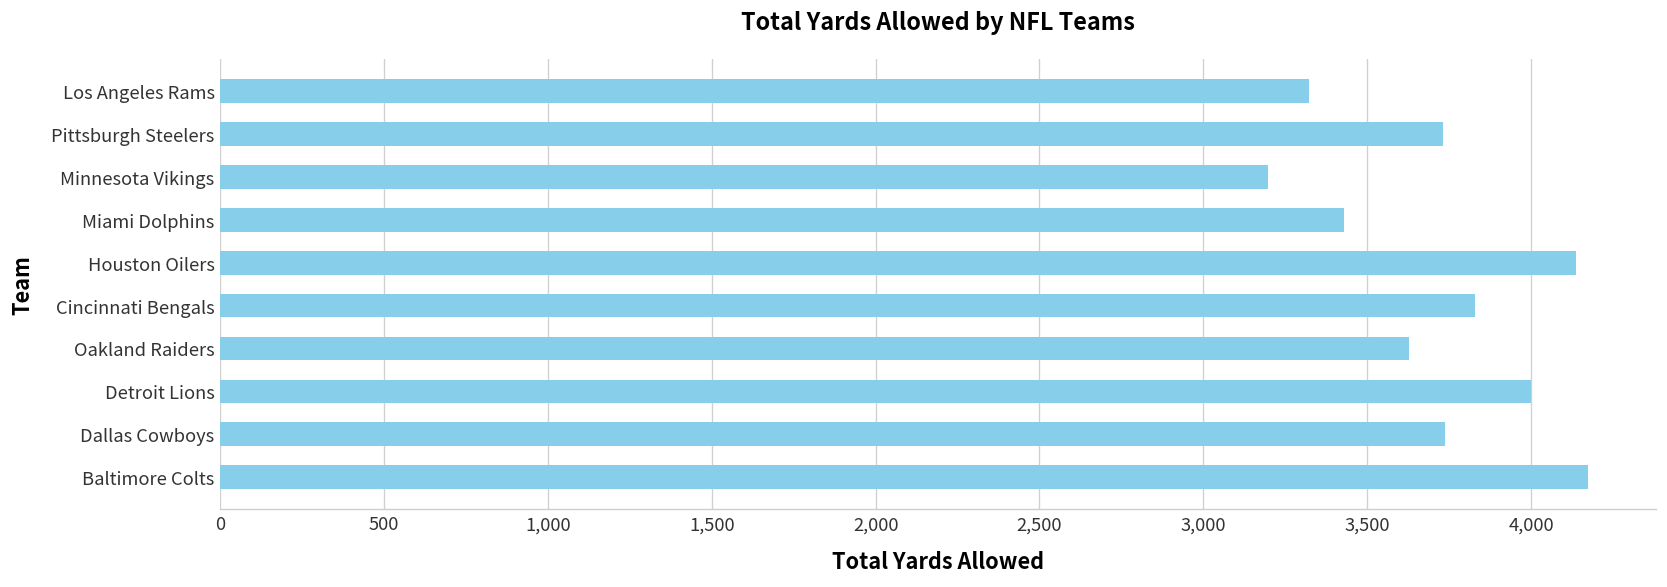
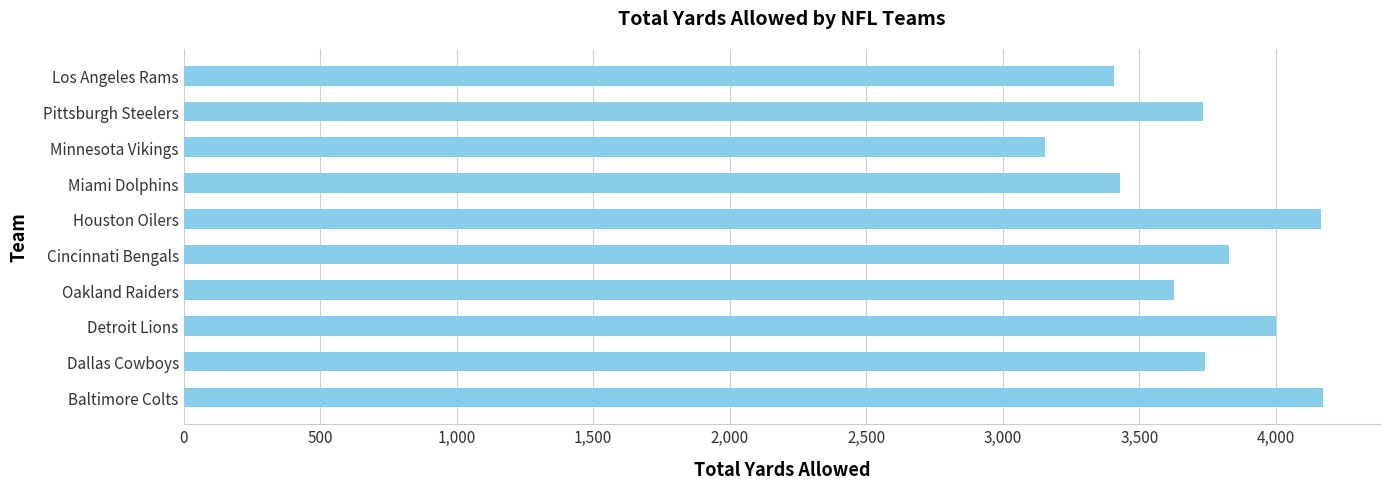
  {
-   "Los Angeles Rams": "3,320",
+   "Los Angeles Rams": "3,410",
    "Pittsburgh Steelers": "3,730",
-   "Minnesota Vikings": "3,200",
+   "Minnesota Vikings": "3,150",
    "Miami Dolphins": "3,430",
-   "Houston Oilers": "4,140",
+   "Houston Oilers": "4,170",
    "Cincinnati Bengals": "3,830",
    "Oakland Raiders": "3,630",
    "Detroit Lions": "4,000",
    "Dallas Cowboys": "3,740",
    "Baltimore Colts": "4,170"
  }
